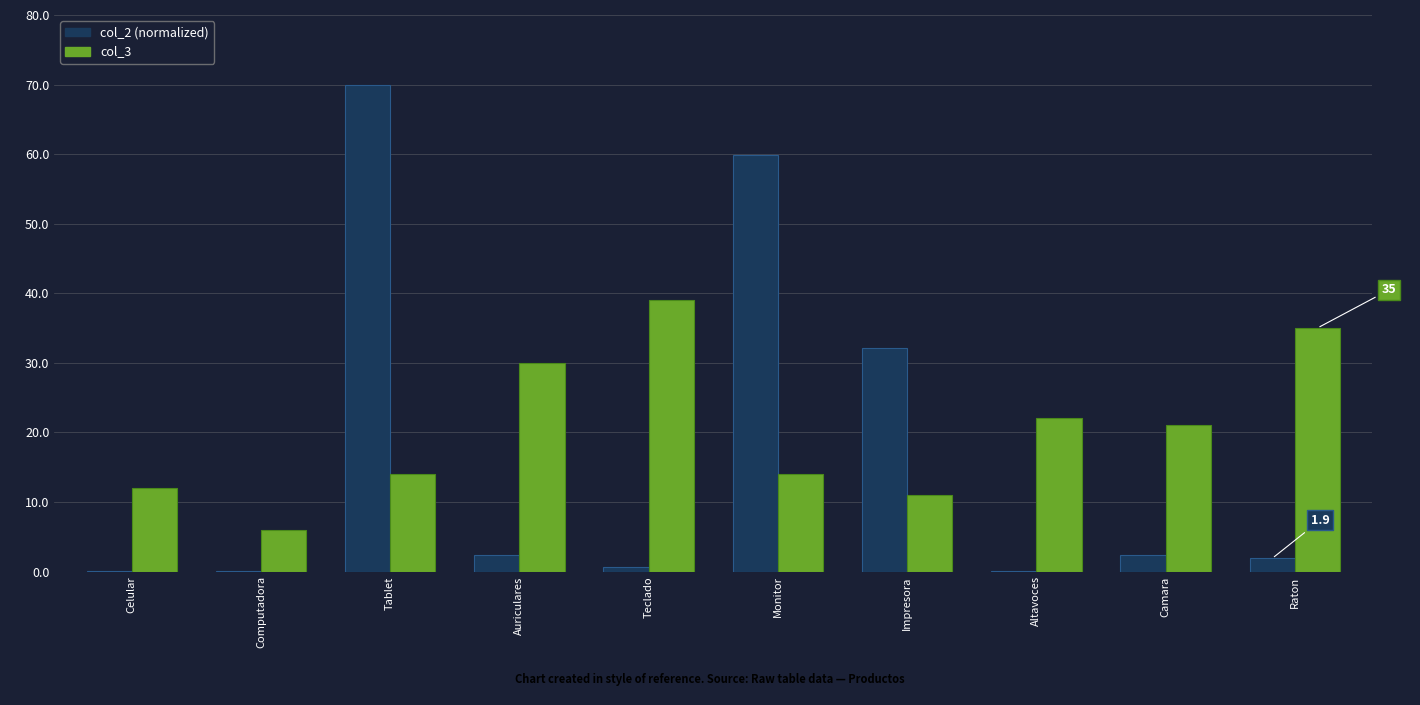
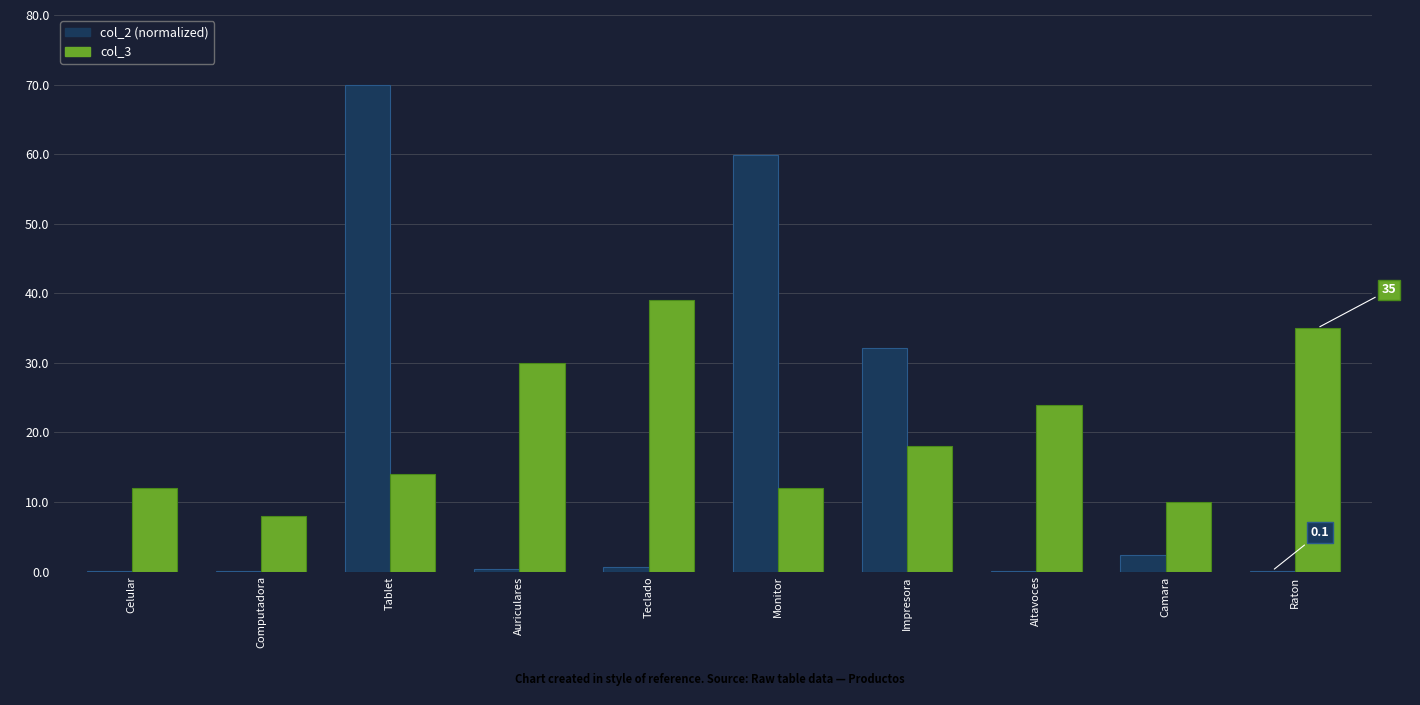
  {
    "col_2 (normalized)": {
-     "Auriculares": 2,
-     "Raton": 1.9
+     "Auriculares": 0,
+     "Raton": 0.1
    },
    "col_3": {
      "Celular": 12,
-     "Computadora": 6,
+     "Computadora": 8,
      "Tablet": 14,
      "Auriculares": 30,
      "Teclado": 39,
-     "Monitor": 14,
-     "Impresora": 11,
-     "Altavoces": 22,
-     "Camara": 21
+     "Monitor": 12,
+     "Impresora": 18,
+     "Altavoces": 24,
+     "Camara": 10
    }
  }
